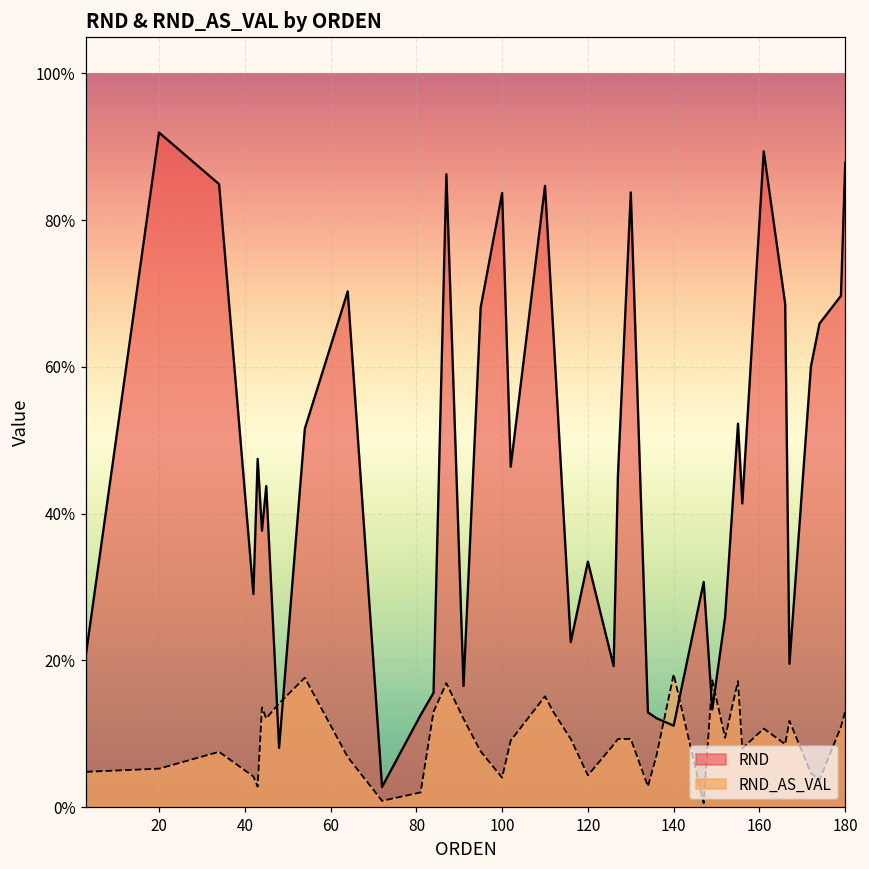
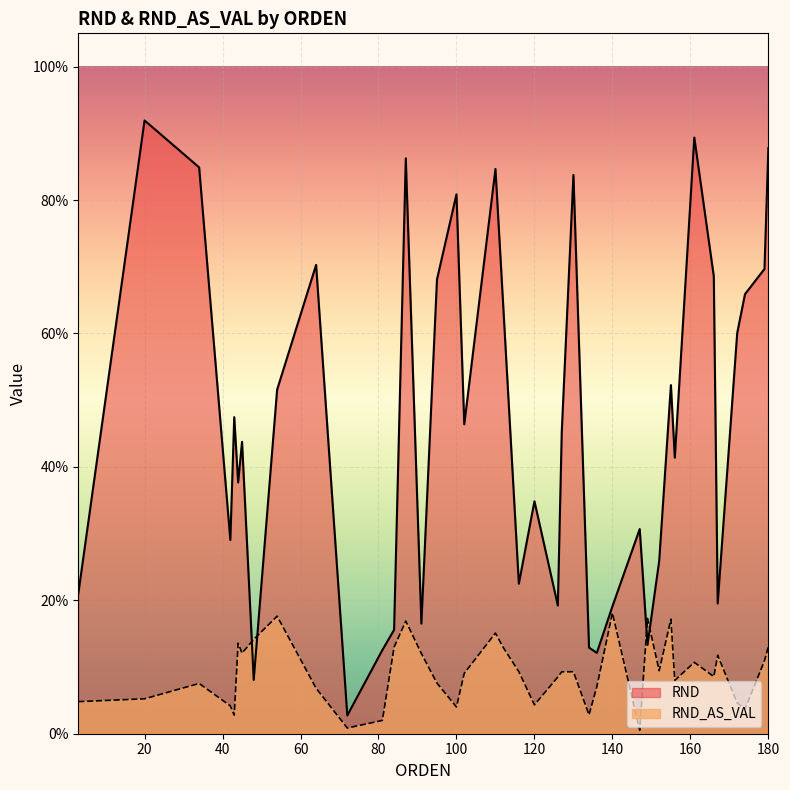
  {
    "RND": {
      "20": "92%",
-     "100": "84%",
-     "120": "33%",
-     "140": "11%",
+     "100": "81%",
+     "120": "35%",
+     "140": "19%",
      "180": "88%"
    },
    "RND_AS_VAL": {
      "20": "5%",
      "100": "4%",
      "120": "4%",
      "140": "18%",
      "180": "13%"
    }
  }
